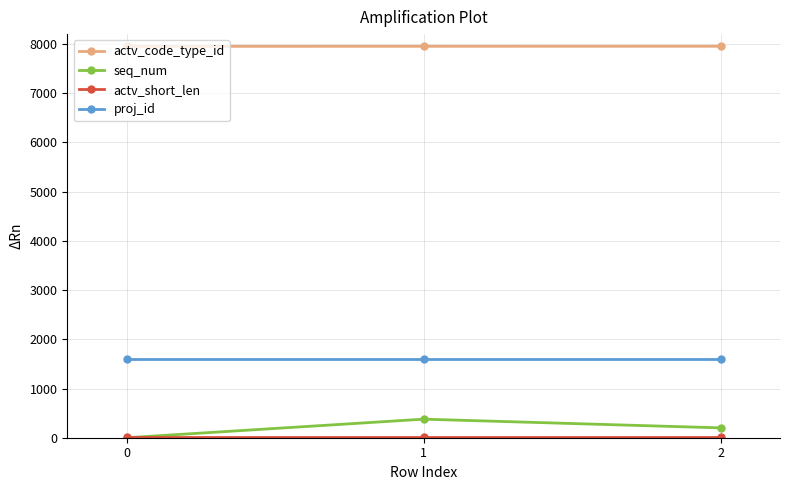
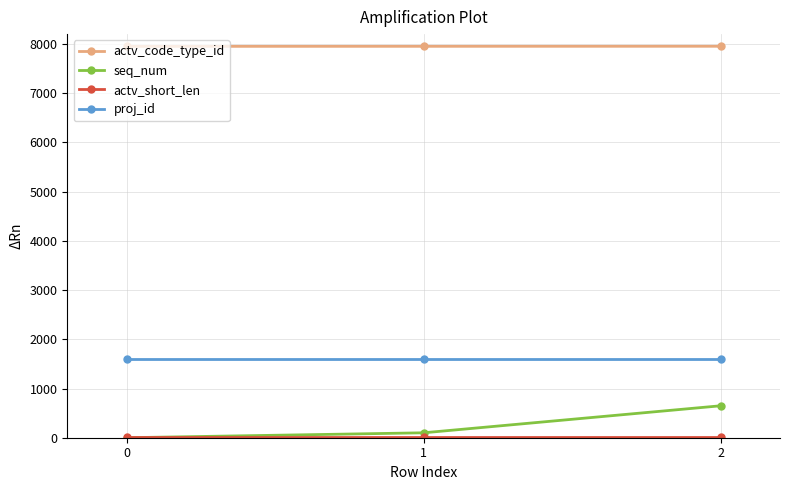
  {
    "actv_code_type_id": {
      "1": 8000,
      "2": 8000
    },
    "seq_num": {
-     "1": 400,
-     "2": 200
+     "1": 100,
+     "2": 600
    },
    "actv_short_len": {
      "1": 0,
      "2": 0
    },
    "proj_id": {
      "0": 1600,
      "1": 1600,
      "2": 1600
    }
  }
